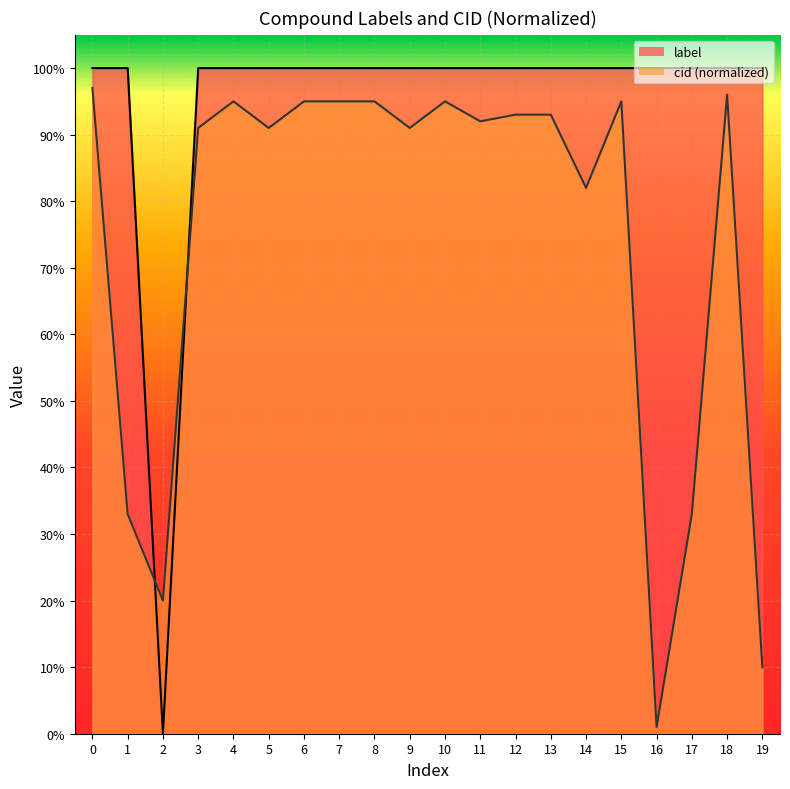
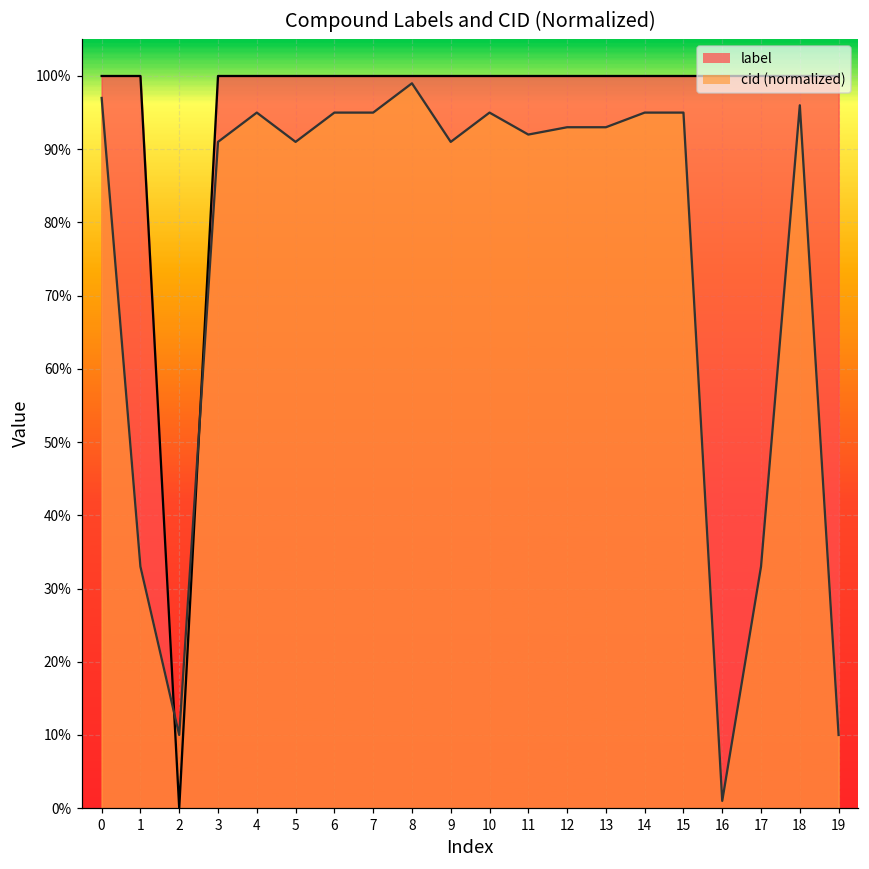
  {
    "label": {
      "0": "100%",
      "1": "100%",
      "2": "0%",
      "3": "100%",
      "4": "100%",
      "5": "100%",
      "6": "100%",
      "7": "100%",
      "8": "100%",
      "9": "100%",
      "10": "100%",
      "11": "100%",
      "12": "100%",
      "13": "100%",
      "14": "100%",
      "15": "100%"
    },
    "cid (normalized)": {
      "0": "97%",
      "1": "33%",
-     "2": "20%",
+     "2": "10%",
      "3": "91%",
      "4": "95%",
      "5": "91%",
      "6": "95%",
      "7": "95%",
-     "8": "95%",
+     "8": "99%",
      "9": "91%",
      "10": "95%",
      "11": "92%",
      "12": "93%",
      "13": "93%",
-     "14": "82%",
+     "14": "95%",
      "15": "95%",
      "16": "1%",
      "17": "33%",
      "18": "96%",
      "19": "10%"
    }
  }
